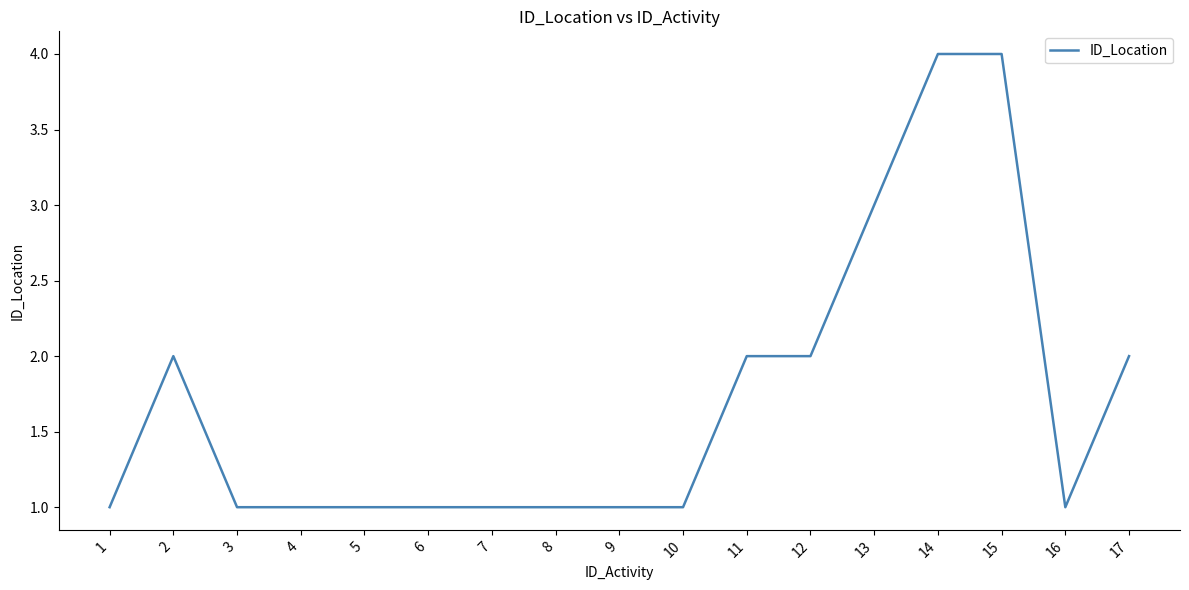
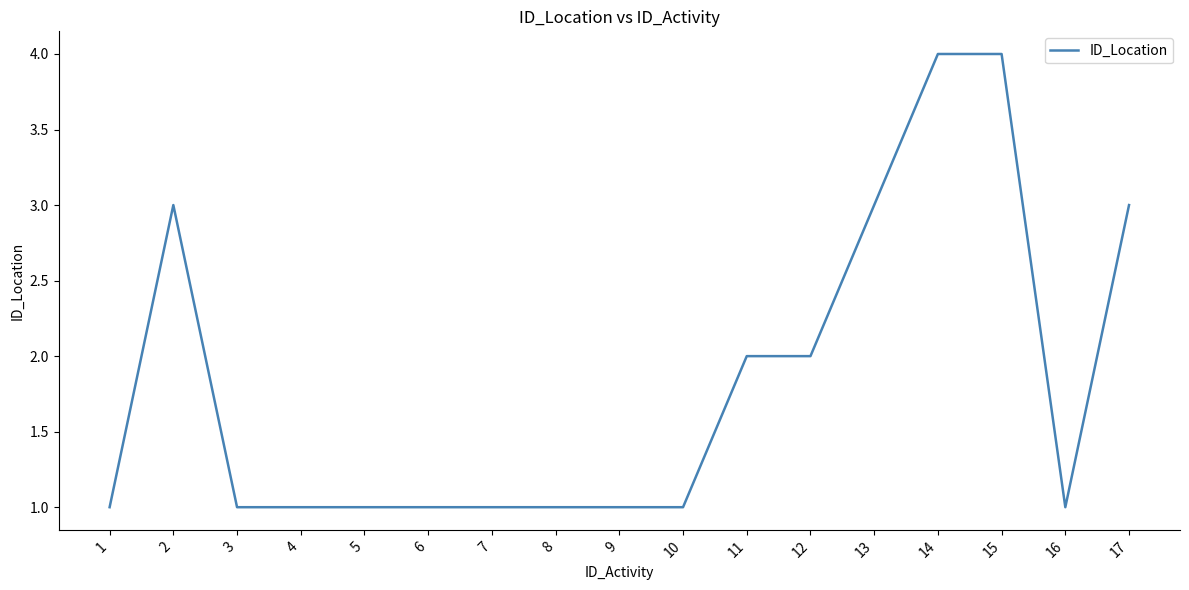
  {
    "1": 1,
-   "2": 2,
+   "2": 3,
    "3": 1,
    "4": 1,
    "5": 1,
    "6": 1,
    "7": 1,
    "8": 1,
    "9": 1,
    "10": 1,
    "11": 2,
    "12": 2,
    "13": 3,
    "14": 4,
    "15": 4,
    "16": 1,
-   "17": 2
+   "17": 3
  }
